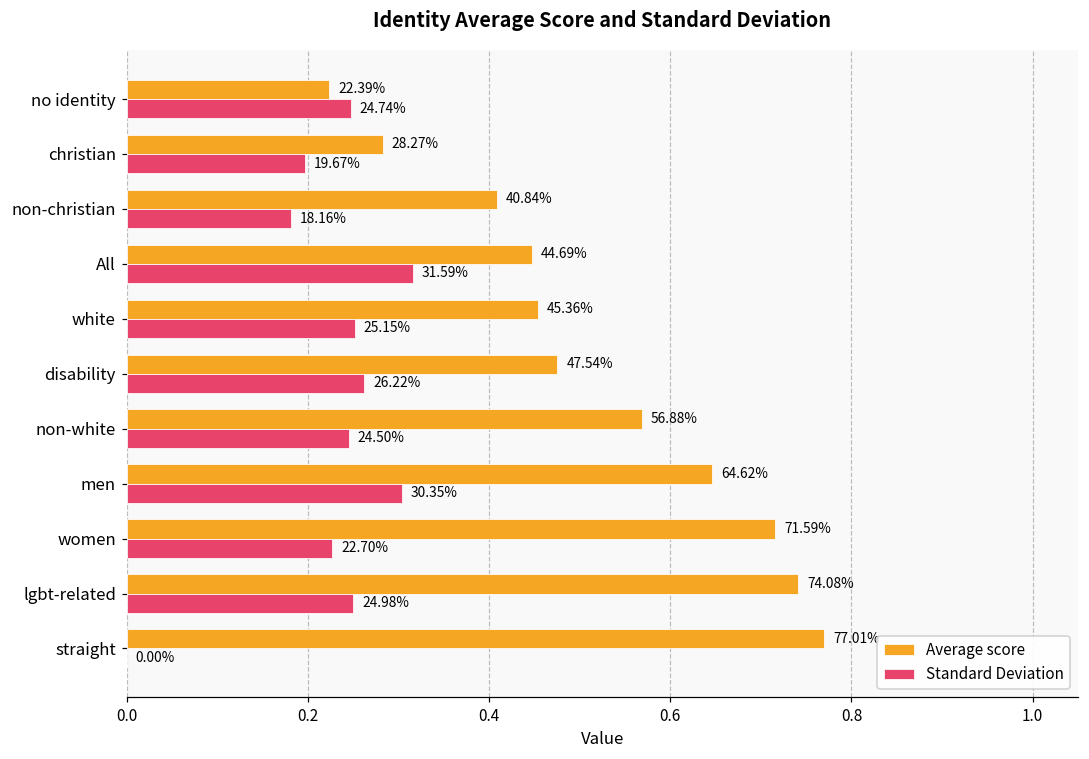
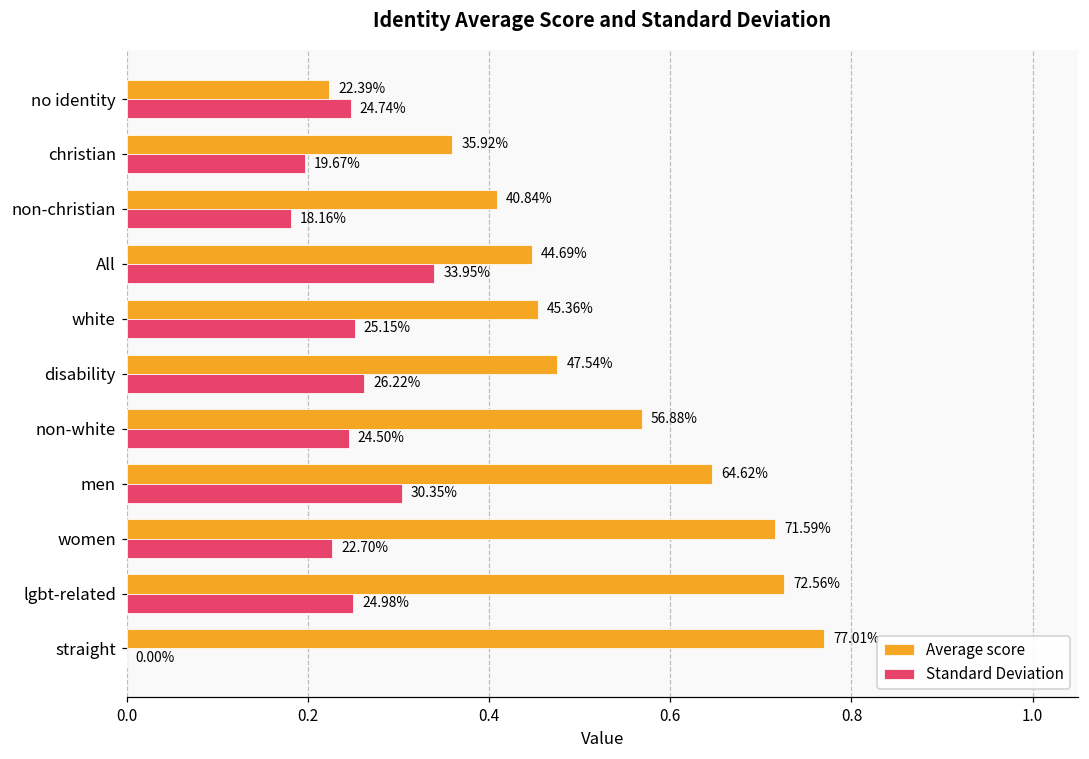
  {
    "Average score": {
      "no identity": "22.39%",
-     "christian": "28.27%",
+     "christian": "35.92%",
      "non-christian": "40.84%",
      "All": "44.69%",
      "white": "45.36%",
      "disability": "47.54%",
      "non-white": "56.88%",
      "men": "64.62%",
      "women": "71.59%",
-     "lgbt-related": "74.08%"
+     "lgbt-related": "72.56%"
    },
    "Standard Deviation": {
      "no identity": "24.74%",
      "christian": "19.67%",
      "non-christian": "18.16%",
-     "All": "31.59%",
+     "All": "33.95%",
      "white": "25.15%",
      "disability": "26.22%",
      "non-white": "24.50%",
      "men": "30.35%",
      "women": "22.70%",
      "lgbt-related": "24.98%",
      "straight": "0.00%"
    }
  }
